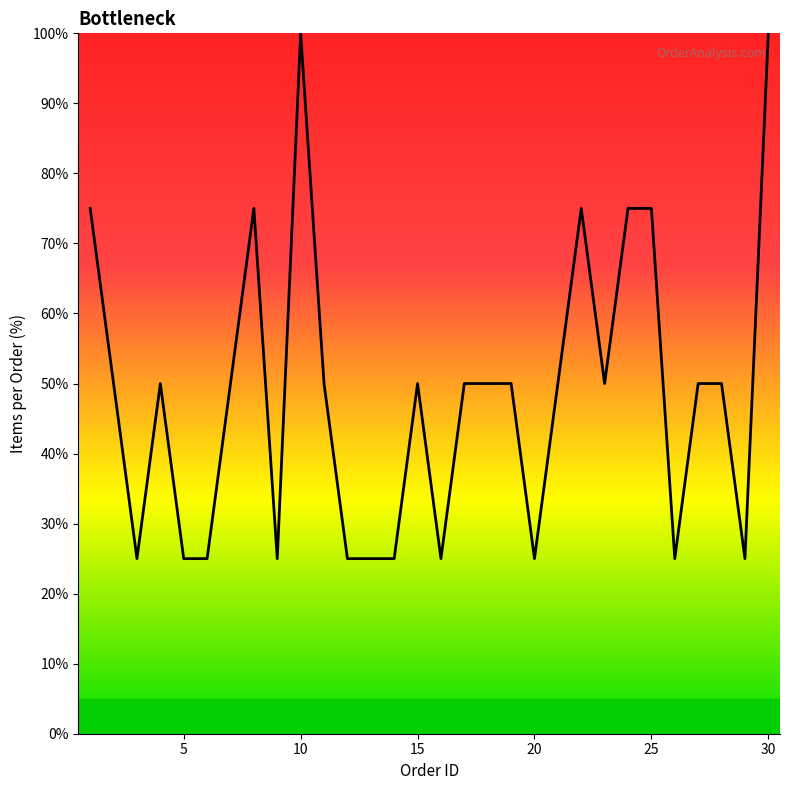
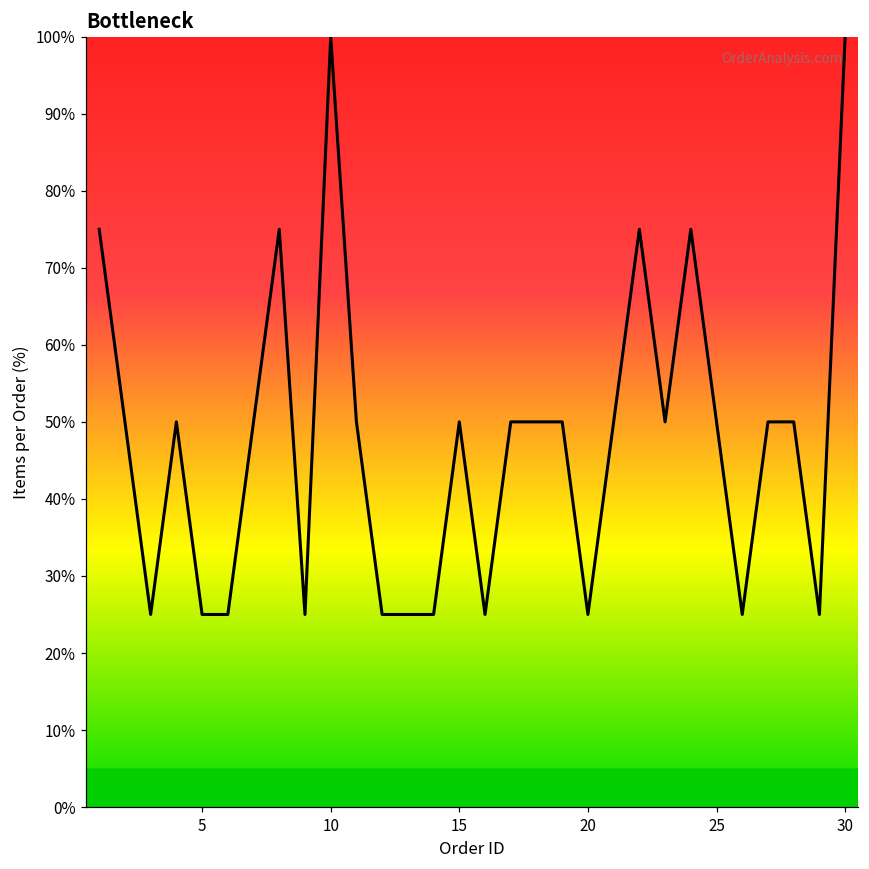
  {
    "5": "25%",
    "10": "100%",
    "15": "50%",
    "20": "25%",
-   "25": "75%",
+   "25": "50%",
    "30": "100%"
  }
